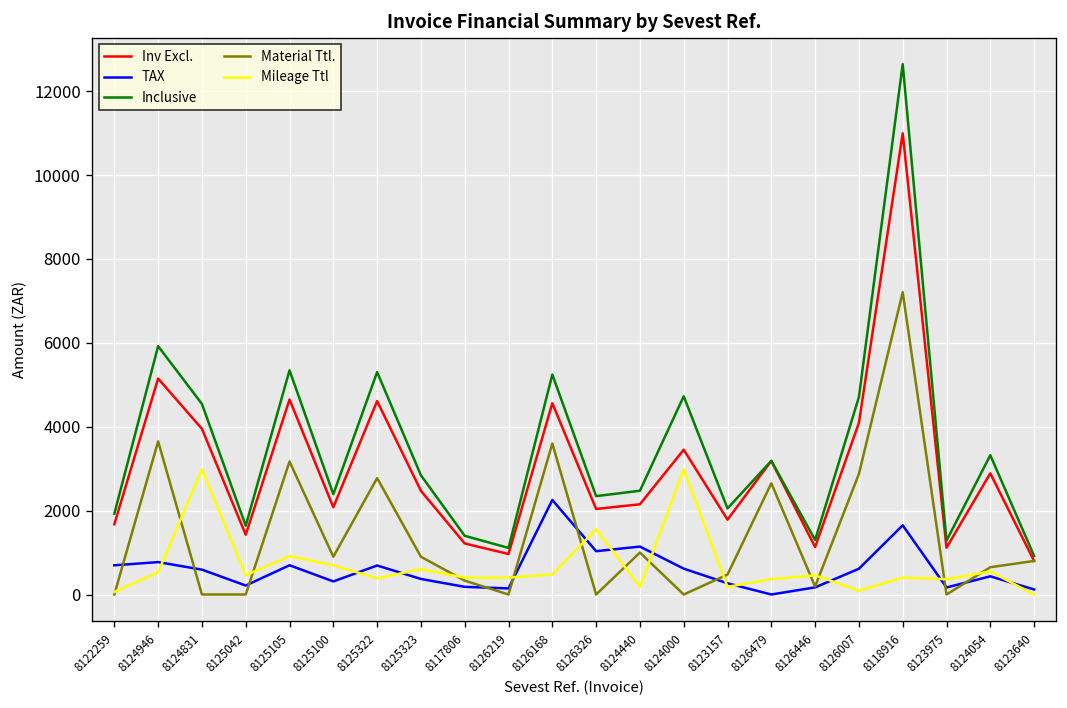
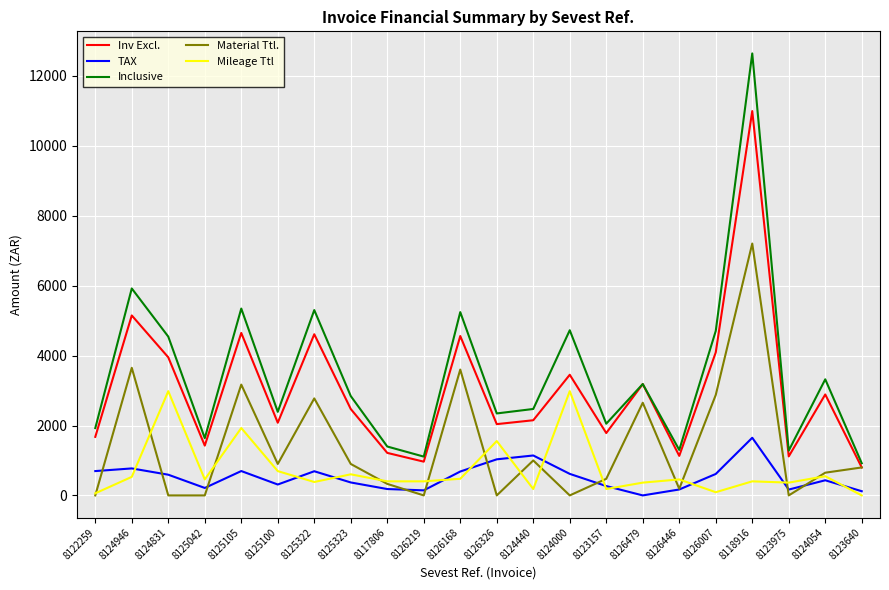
  {
    "Inv Excl.": {
      "8122259": 1700,
      "8124946": 5100,
      "8124831": 4000,
      "8125042": 1400,
      "8125105": 4600,
      "8125100": 2100,
      "8125322": 4600,
      "8125323": 2500,
      "8117806": 1200,
      "8126219": 1000,
      "8126168": 4600,
      "8126326": 2000,
      "8124440": 2200,
      "8124000": 3500,
      "8123157": 1800,
      "8126446": 1100,
      "8126007": 4100,
      "8118916": 11000,
      "8123975": 1100,
      "8124054": 2900
    },
    "TAX": {
      "8122259": 700,
      "8124946": 800,
      "8124831": 600,
      "8125042": 200,
      "8125105": 700,
      "8125100": 300,
      "8125322": 700,
      "8125323": 400,
      "8117806": 200,
      "8126219": 100,
-     "8126168": 2300,
+     "8126168": 700,
      "8126326": 1000,
      "8124440": 1100,
      "8124000": 600,
      "8123157": 300,
      "8126479": 0,
      "8126007": 600,
      "8118916": 1600,
      "8123975": 200,
      "8124054": 400,
      "8123640": 100
    },
    "Inclusive": {
      "8122259": 1900,
      "8124946": 5900,
      "8124831": 4500,
      "8125042": 1600,
      "8125105": 5300,
      "8125100": 2400,
      "8125322": 5300,
      "8125323": 2800,
      "8117806": 1400,
      "8126219": 1100,
      "8126168": 5200,
      "8126326": 2300,
      "8124440": 2500,
      "8124000": 4700,
      "8123157": 2100,
      "8126446": 1300,
      "8126007": 4700,
      "8118916": 12600,
      "8123975": 1300,
      "8124054": 3300,
      "8123640": 900
    },
    "Material Ttl.": {
      "8124946": 3700,
      "8124831": 0,
      "8125042": 0,
      "8125105": 3200,
      "8125100": 900,
      "8125322": 2800,
      "8125323": 900,
      "8117806": 300,
      "8126219": 0,
      "8126168": 3600,
      "8126326": 0,
      "8124440": 1000,
      "8124000": 0,
      "8123157": 500,
      "8126479": 2700,
      "8126007": 2900,
      "8118916": 7200,
      "8123975": 0,
      "8124054": 700
    },
    "Mileage Ttl": {
      "8124946": 500,
      "8124831": 3000,
      "8125042": 500,
-     "8125105": 900,
+     "8125105": 1900,
      "8125100": 700,
      "8125322": 400,
      "8125323": 600,
      "8117806": 400,
      "8126219": 400,
      "8126168": 500,
      "8126326": 1600,
      "8124440": 200,
      "8124000": 3000,
      "8123157": 200,
      "8126479": 400,
      "8126446": 500,
      "8126007": 100,
      "8118916": 400,
      "8123975": 400,
      "8124054": 500,
      "8123640": 0
    }
  }
